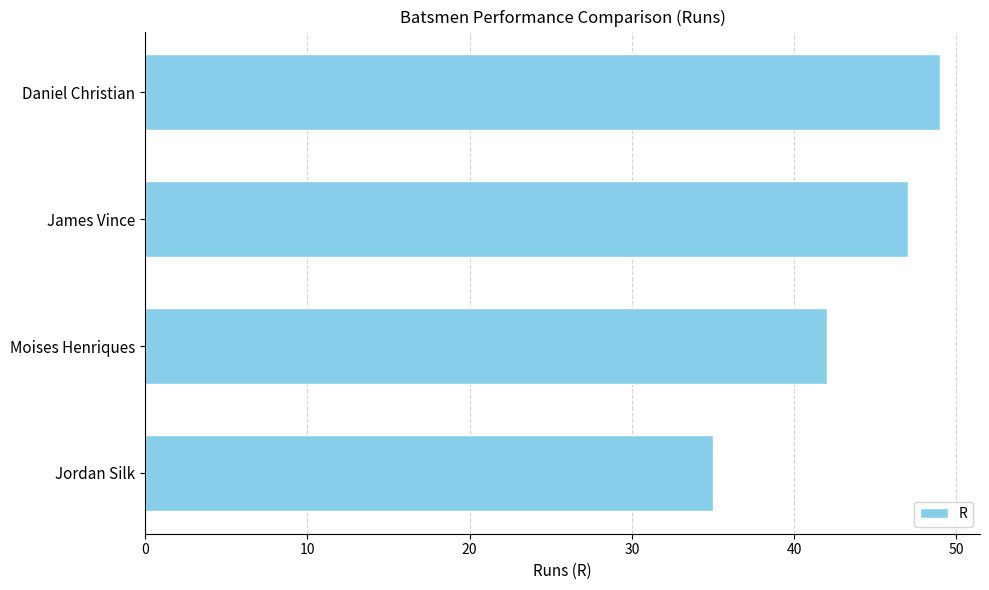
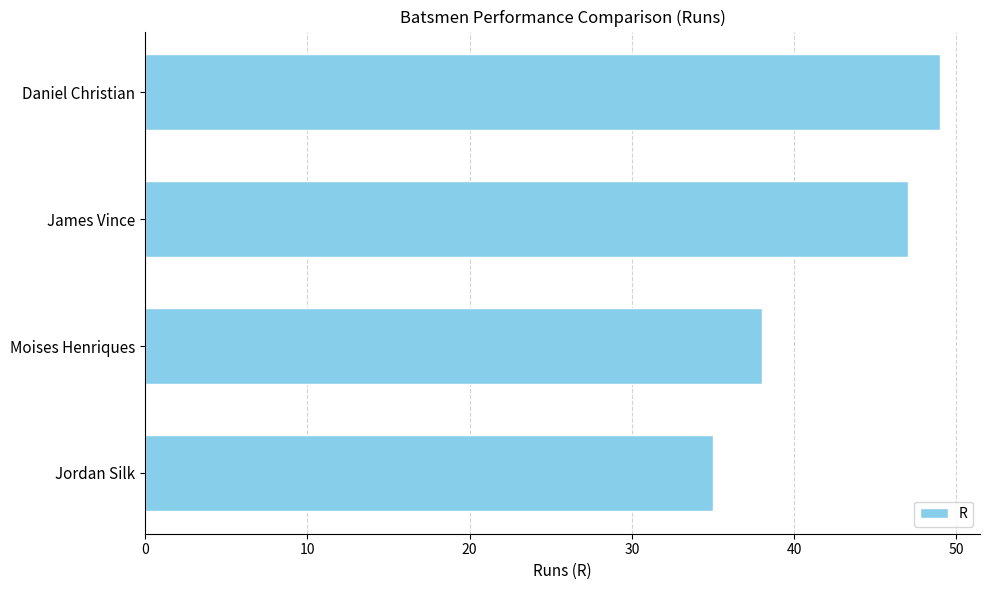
  {
    "Daniel Christian": 49,
    "James Vince": 47,
-   "Moises Henriques": 42,
+   "Moises Henriques": 38,
    "Jordan Silk": 35
  }
